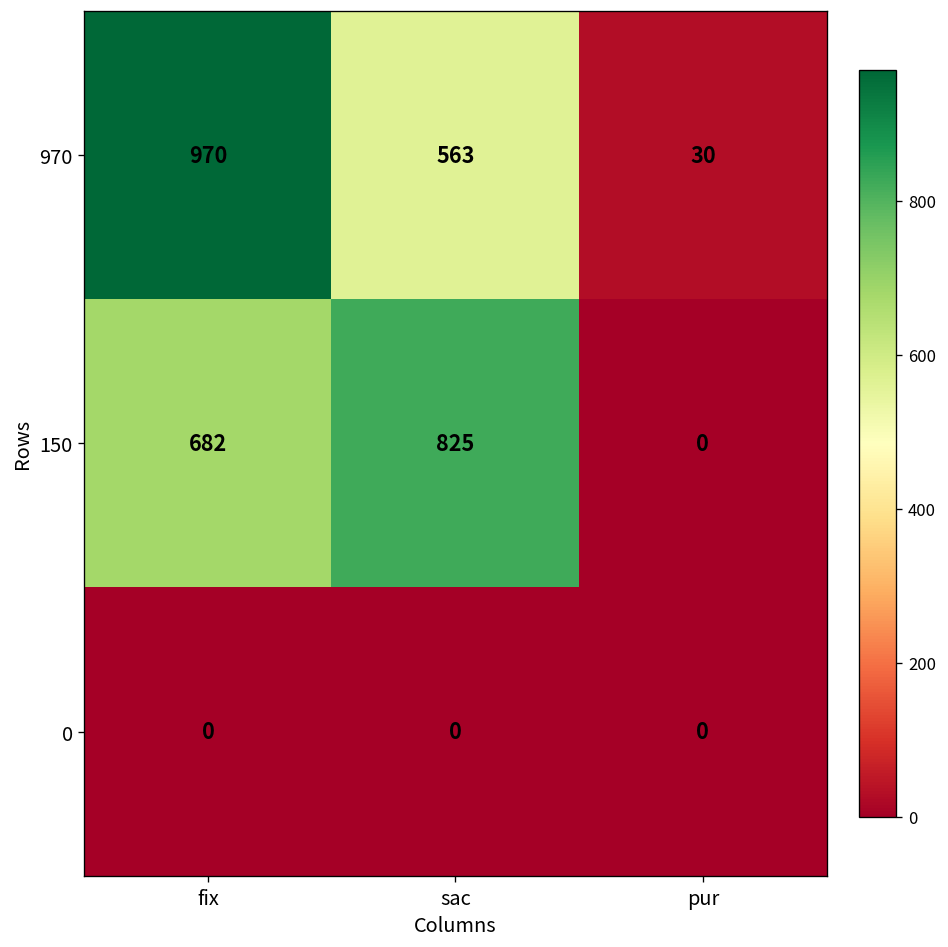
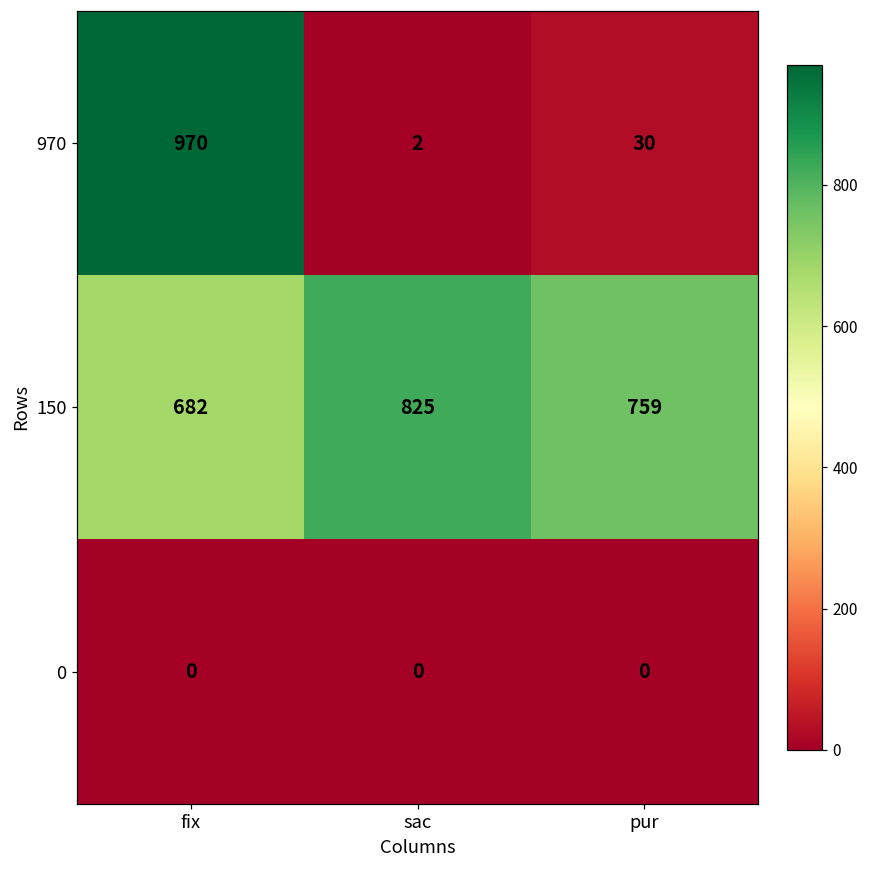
  {
    "970": {
      "fix": 970,
-     "sac": 563,
+     "sac": 2,
      "pur": 30
    },
    "150": {
      "fix": 682,
      "sac": 825,
-     "pur": 0
+     "pur": 759
    },
    "0": {
      "fix": 0,
      "sac": 0,
      "pur": 0
    }
  }
